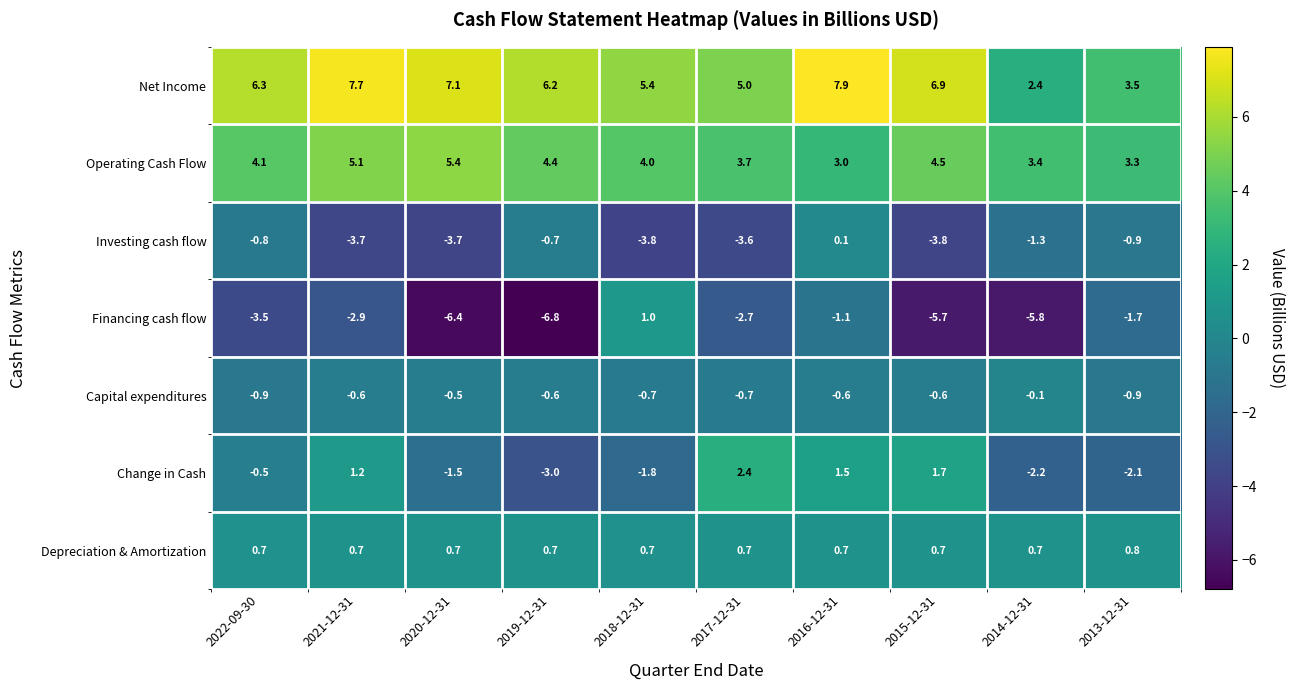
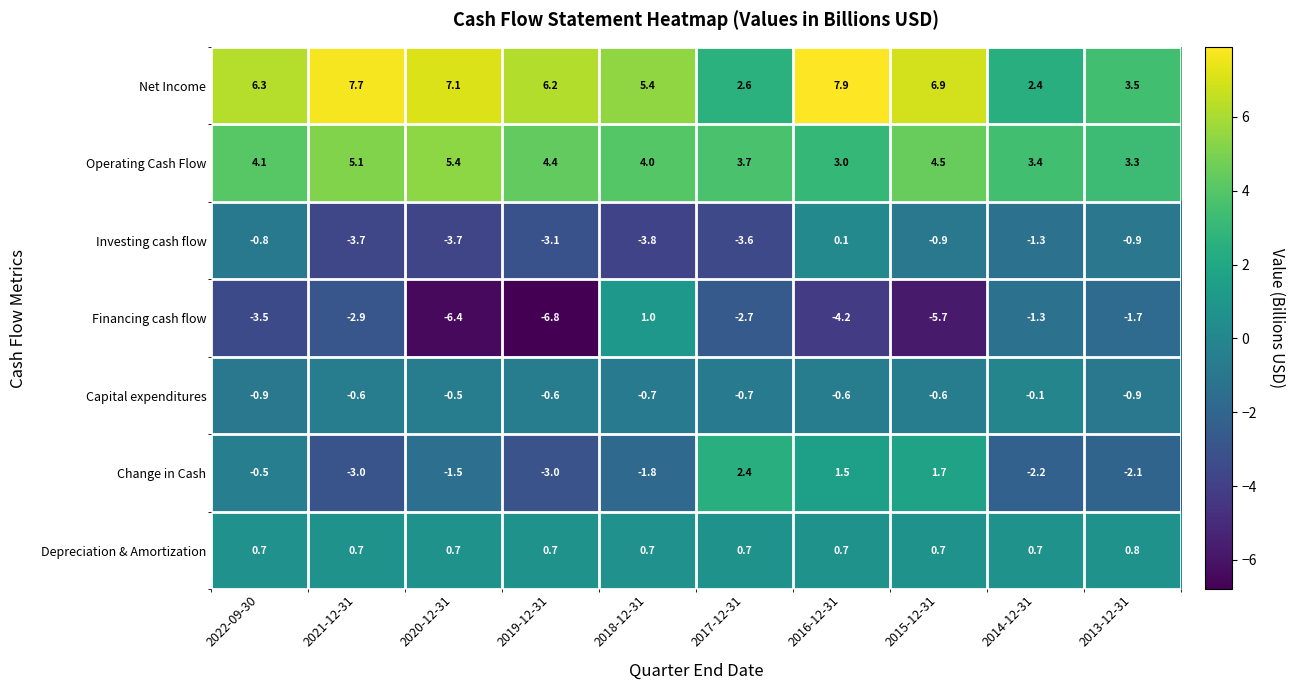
  {
    "Net Income": {
      "2022-09-30": 6.3,
      "2021-12-31": 7.7,
      "2020-12-31": 7.1,
      "2019-12-31": 6.2,
      "2018-12-31": 5.4,
-     "2017-12-31": 5.0,
+     "2017-12-31": 2.6,
      "2016-12-31": 7.9,
      "2015-12-31": 6.9,
      "2014-12-31": 2.4,
      "2013-12-31": 3.5
    },
    "Operating Cash Flow": {
      "2022-09-30": 4.1,
      "2021-12-31": 5.1,
      "2020-12-31": 5.4,
      "2019-12-31": 4.4,
      "2018-12-31": 4.0,
      "2017-12-31": 3.7,
      "2016-12-31": 3.0,
      "2015-12-31": 4.5,
      "2014-12-31": 3.4,
      "2013-12-31": 3.3
    },
    "Investing cash flow": {
      "2022-09-30": -0.8,
      "2021-12-31": -3.7,
      "2020-12-31": -3.7,
-     "2019-12-31": -0.7,
+     "2019-12-31": -3.1,
      "2018-12-31": -3.8,
      "2017-12-31": -3.6,
      "2016-12-31": 0.1,
-     "2015-12-31": -3.8,
+     "2015-12-31": -0.9,
      "2014-12-31": -1.3,
      "2013-12-31": -0.9
    },
    "Financing cash flow": {
      "2022-09-30": -3.5,
      "2021-12-31": -2.9,
      "2020-12-31": -6.4,
      "2019-12-31": -6.8,
      "2018-12-31": 1.0,
      "2017-12-31": -2.7,
-     "2016-12-31": -1.1,
+     "2016-12-31": -4.2,
      "2015-12-31": -5.7,
-     "2014-12-31": -5.8,
+     "2014-12-31": -1.3,
      "2013-12-31": -1.7
    },
    "Capital expenditures": {
      "2022-09-30": -0.9,
      "2021-12-31": -0.6,
      "2020-12-31": -0.5,
      "2019-12-31": -0.6,
      "2018-12-31": -0.7,
      "2017-12-31": -0.7,
      "2016-12-31": -0.6,
      "2015-12-31": -0.6,
      "2014-12-31": -0.1,
      "2013-12-31": -0.9
    },
    "Change in Cash": {
      "2022-09-30": -0.5,
-     "2021-12-31": 1.2,
+     "2021-12-31": -3.0,
      "2020-12-31": -1.5,
      "2019-12-31": -3.0,
      "2018-12-31": -1.8,
      "2017-12-31": 2.4,
      "2016-12-31": 1.5,
      "2015-12-31": 1.7,
      "2014-12-31": -2.2,
      "2013-12-31": -2.1
    },
    "Depreciation & Amortization": {
      "2022-09-30": 0.7,
      "2021-12-31": 0.7,
      "2020-12-31": 0.7,
      "2019-12-31": 0.7,
      "2018-12-31": 0.7,
      "2017-12-31": 0.7,
      "2016-12-31": 0.7,
      "2015-12-31": 0.7,
      "2014-12-31": 0.7,
      "2013-12-31": 0.8
    }
  }
